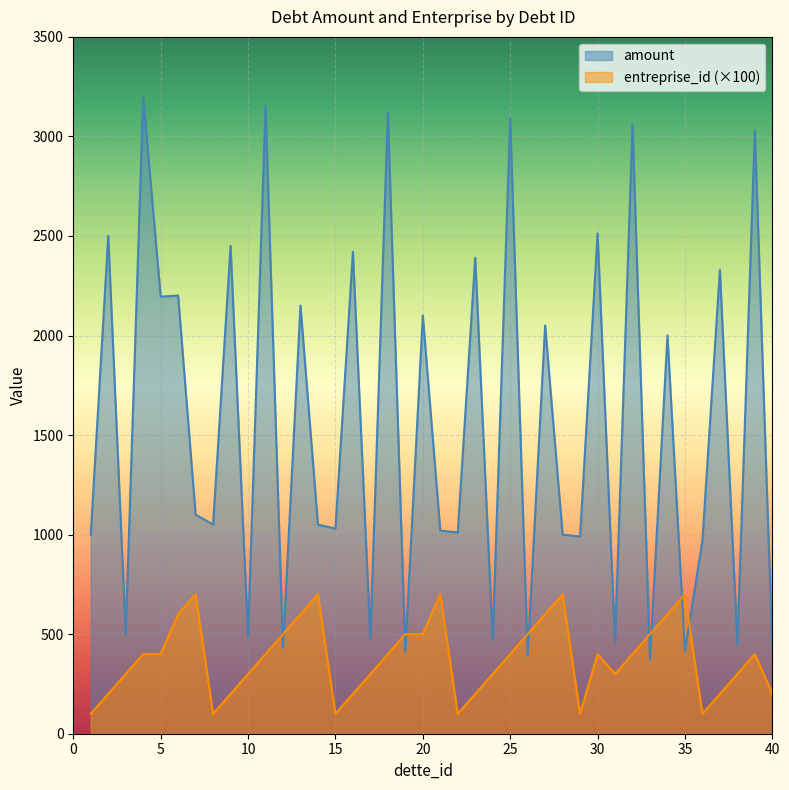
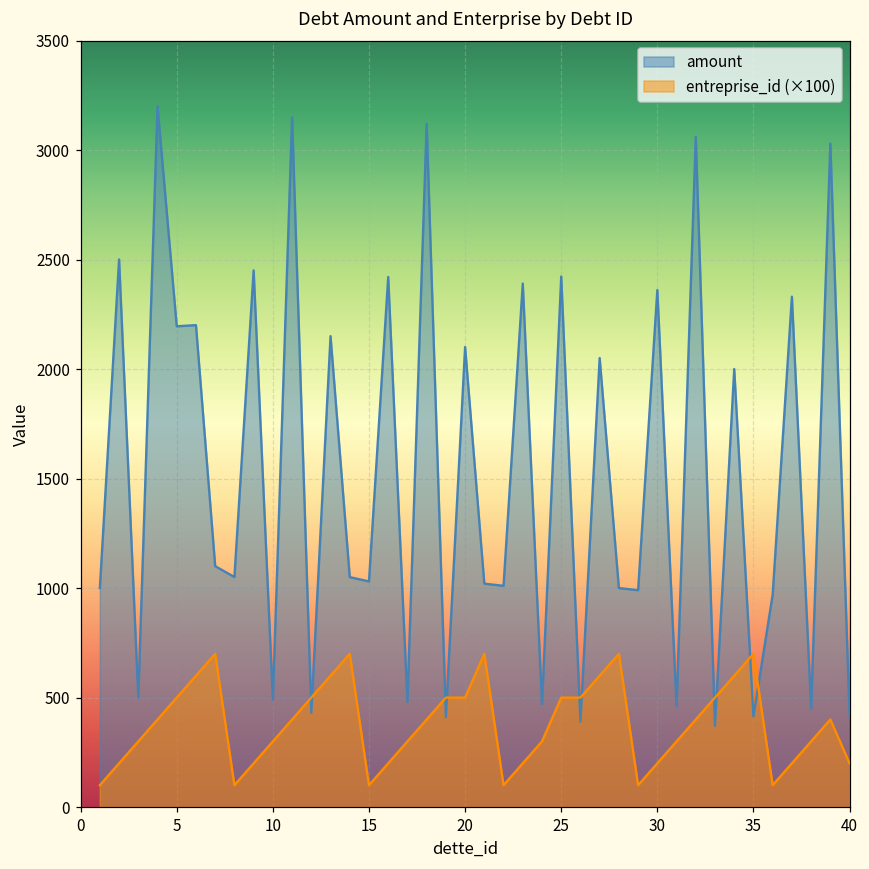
  {
    "amount": {
      "5": 2200,
      "10": 490,
      "15": 1030,
      "20": 2100,
-     "25": 3090,
-     "30": 2510,
+     "25": 2420,
+     "30": 2360,
      "35": 410,
      "40": 420
    },
    "entreprise_id (×100)": {
-     "5": 400,
+     "5": 500,
      "10": 300,
      "15": 100,
      "20": 500,
-     "25": 400,
-     "30": 400,
+     "25": 500,
+     "30": 200,
      "35": 700,
      "40": 200
    }
  }
